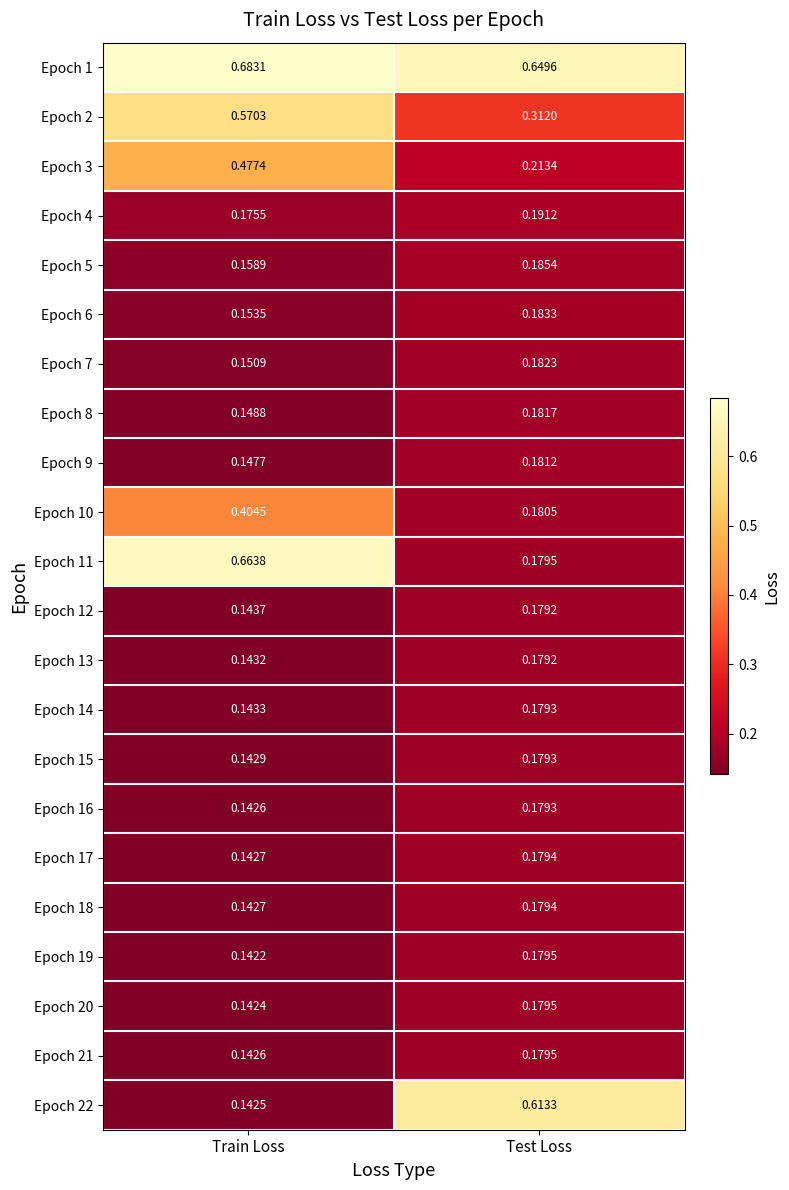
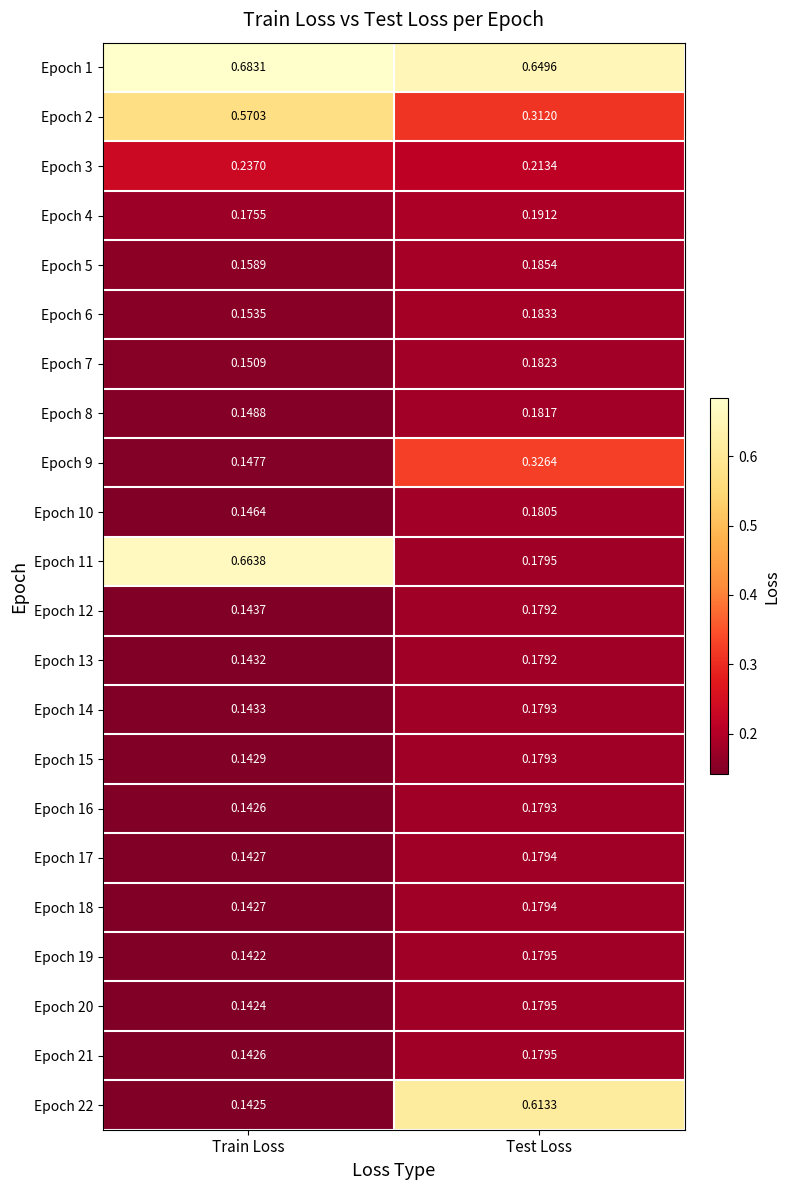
  {
    "Epoch 1": {
      "Train Loss": 0.6831,
      "Test Loss": 0.6496
    },
    "Epoch 2": {
      "Train Loss": 0.5703,
      "Test Loss": 0.3120
    },
    "Epoch 3": {
-     "Train Loss": 0.4774,
+     "Train Loss": 0.2370,
      "Test Loss": 0.2134
    },
    "Epoch 4": {
      "Train Loss": 0.1755,
      "Test Loss": 0.1912
    },
    "Epoch 5": {
      "Train Loss": 0.1589,
      "Test Loss": 0.1854
    },
    "Epoch 6": {
      "Train Loss": 0.1535,
      "Test Loss": 0.1833
    },
    "Epoch 7": {
      "Train Loss": 0.1509,
      "Test Loss": 0.1823
    },
    "Epoch 8": {
      "Train Loss": 0.1488,
      "Test Loss": 0.1817
    },
    "Epoch 9": {
      "Train Loss": 0.1477,
-     "Test Loss": 0.1812
+     "Test Loss": 0.3264
    },
    "Epoch 10": {
-     "Train Loss": 0.4045,
+     "Train Loss": 0.1464,
      "Test Loss": 0.1805
    },
    "Epoch 11": {
      "Train Loss": 0.6638,
      "Test Loss": 0.1795
    },
    "Epoch 12": {
      "Train Loss": 0.1437,
      "Test Loss": 0.1792
    },
    "Epoch 13": {
      "Train Loss": 0.1432,
      "Test Loss": 0.1792
    },
    "Epoch 14": {
      "Train Loss": 0.1433,
      "Test Loss": 0.1793
    },
    "Epoch 15": {
      "Train Loss": 0.1429,
      "Test Loss": 0.1793
    },
    "Epoch 16": {
      "Train Loss": 0.1426,
      "Test Loss": 0.1793
    },
    "Epoch 17": {
      "Train Loss": 0.1427,
      "Test Loss": 0.1794
    },
    "Epoch 18": {
      "Train Loss": 0.1427,
      "Test Loss": 0.1794
    },
    "Epoch 19": {
      "Train Loss": 0.1422,
      "Test Loss": 0.1795
    },
    "Epoch 20": {
      "Train Loss": 0.1424,
      "Test Loss": 0.1795
    },
    "Epoch 21": {
      "Train Loss": 0.1426,
      "Test Loss": 0.1795
    },
    "Epoch 22": {
      "Train Loss": 0.1425,
      "Test Loss": 0.6133
    }
  }
